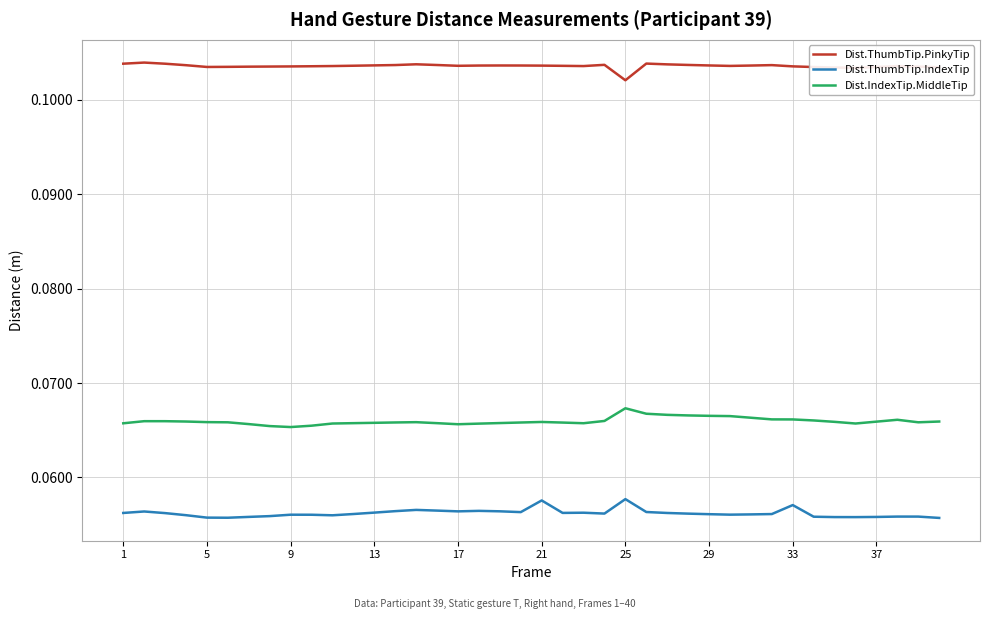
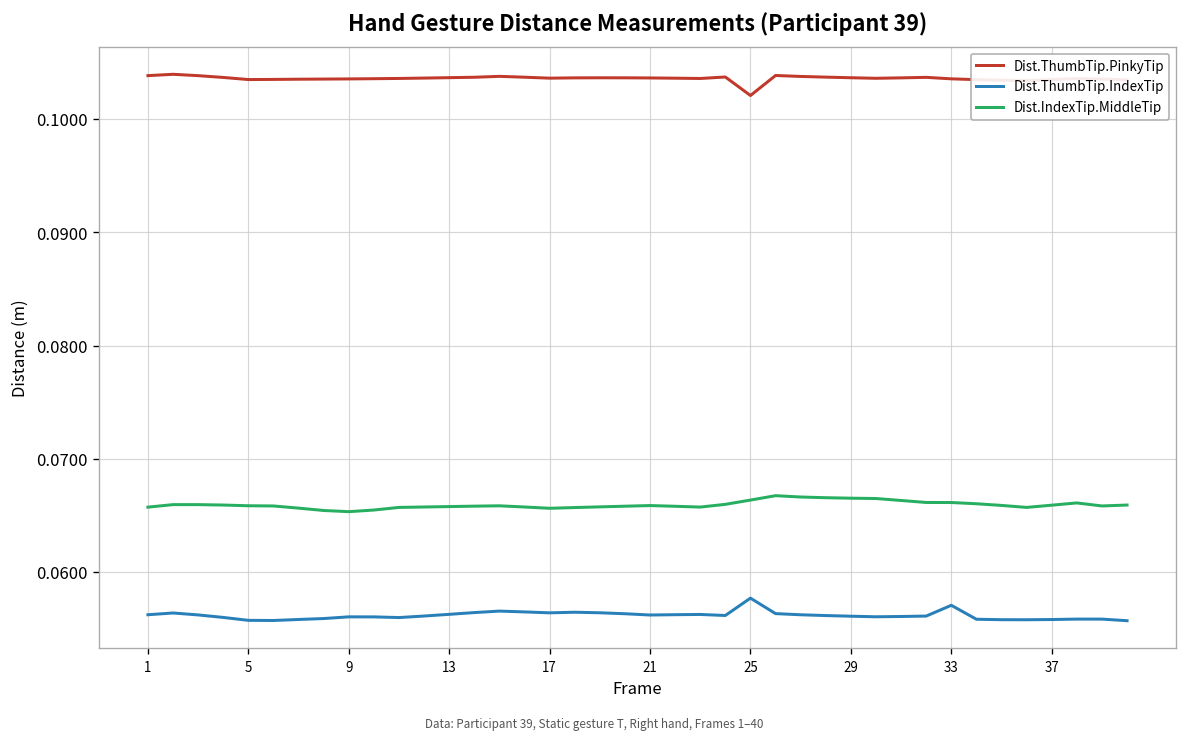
  {
    "Dist.ThumbTip.PinkyTip": {
      "1": 0.104,
      "5": 0.103,
      "9": 0.104,
      "13": 0.104,
      "17": 0.104,
      "21": 0.104,
      "25": 0.102,
      "29": 0.104,
      "33": 0.104
    },
    "Dist.ThumbTip.IndexTip": {
      "1": 0.056,
      "5": 0.056,
      "9": 0.056,
      "13": 0.056,
      "17": 0.056,
-     "21": 0.058,
+     "21": 0.056,
      "25": 0.058,
      "29": 0.056,
      "33": 0.057,
      "37": 0.056
    },
    "Dist.IndexTip.MiddleTip": {
      "1": 0.066,
      "5": 0.066,
      "9": 0.065,
      "13": 0.066,
      "17": 0.066,
      "21": 0.066,
-     "25": 0.067,
+     "25": 0.066,
      "29": 0.067,
      "33": 0.066,
      "37": 0.066
    }
  }
